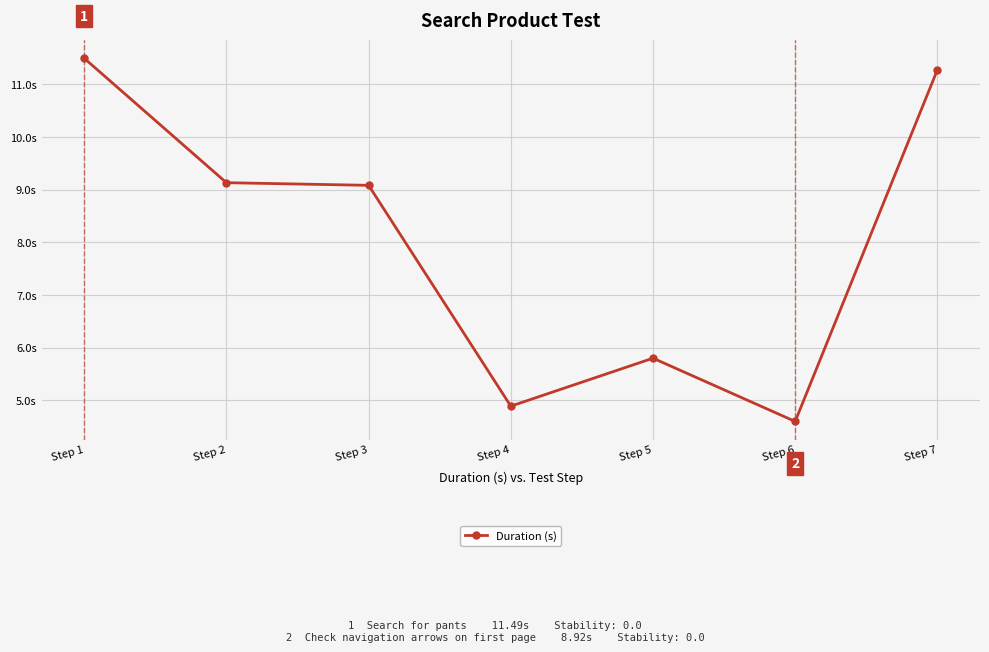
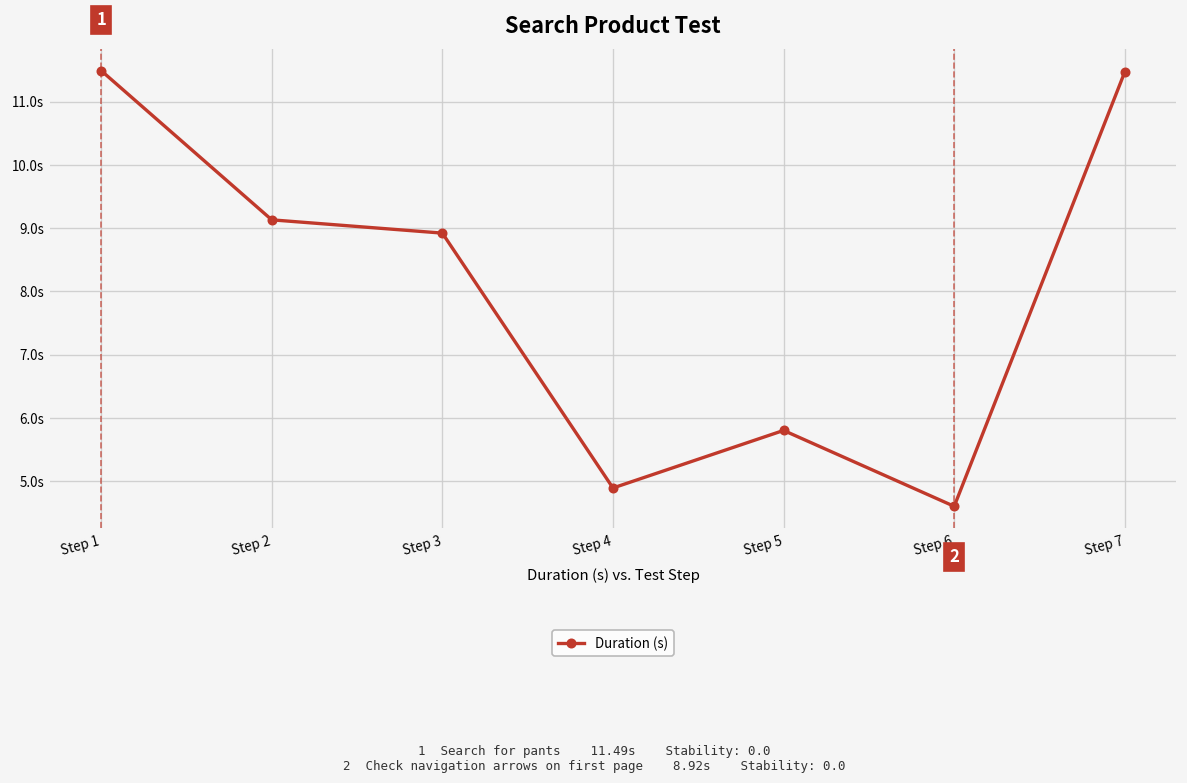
  {
    "Step 1": "11.5s",
    "Step 2": "9.1s",
-   "Step 3": "9.1s",
+   "Step 3": "8.9s",
    "Step 4": "4.9s",
    "Step 5": "5.8s",
    "Step 6": "4.6s",
-   "Step 7": "11.3s"
+   "Step 7": "11.5s"
  }
